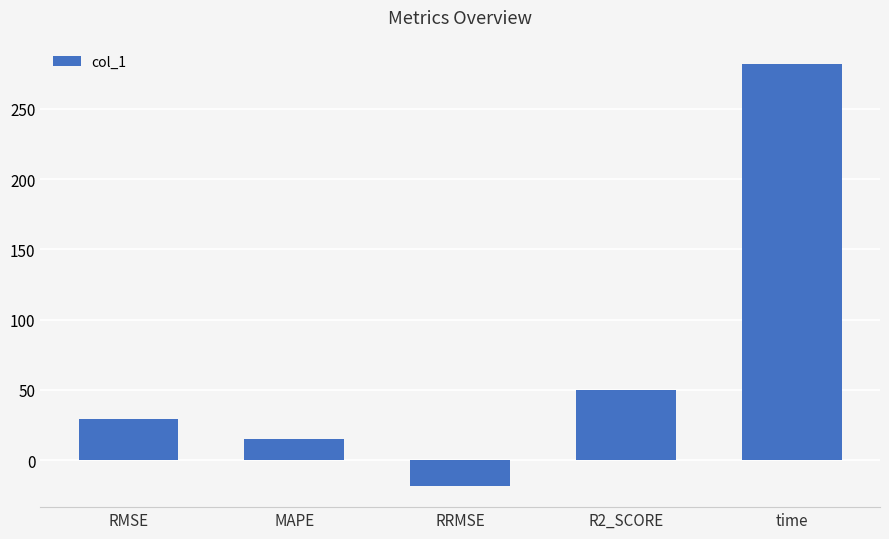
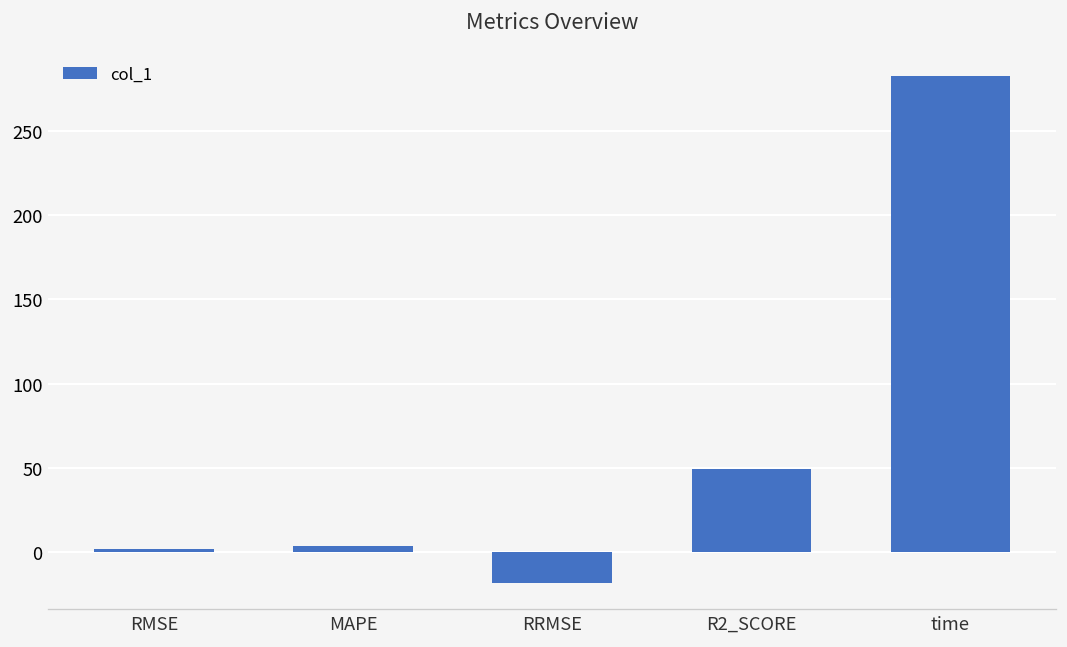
  {
-   "RMSE": 29,
-   "MAPE": 15,
+   "RMSE": 2,
+   "MAPE": 4,
    "RRMSE": -18,
    "R2_SCORE": 50,
    "time": 282
  }
